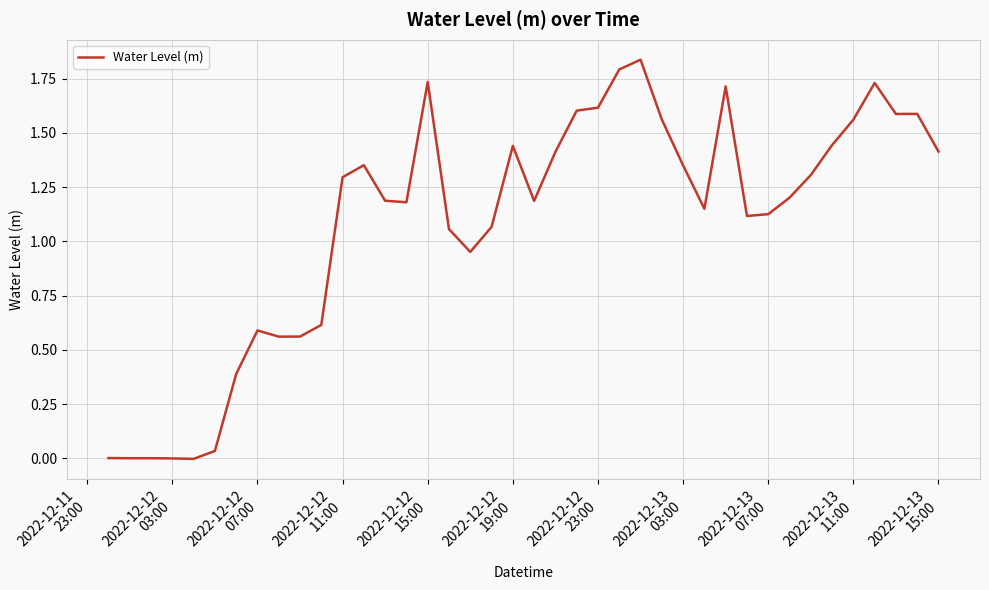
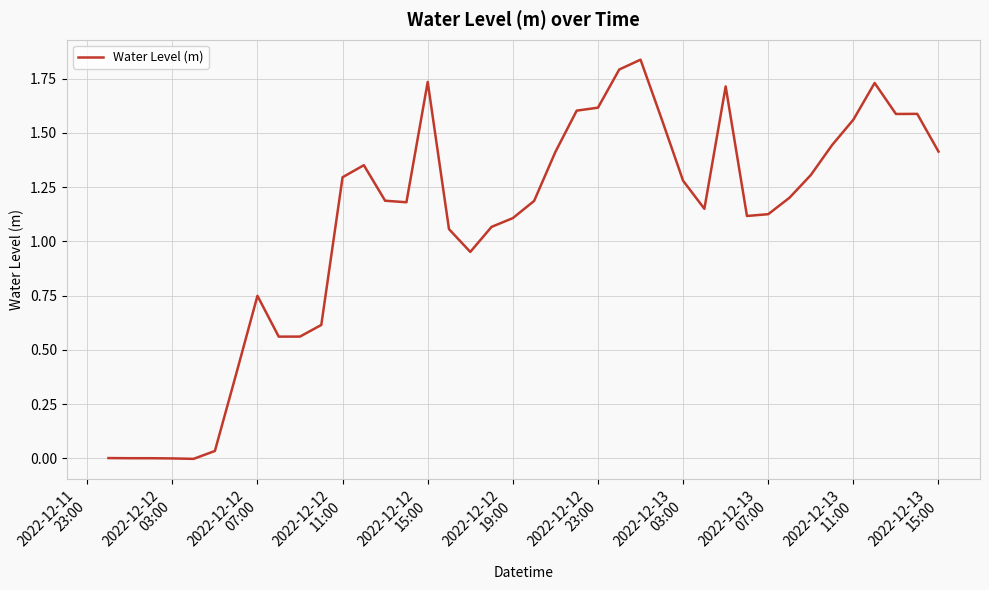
  {
    "2022-12-12 03:00": 0.00,
-   "2022-12-12 07:00": 0.59,
+   "2022-12-12 07:00": 0.75,
    "2022-12-12 11:00": 1.30,
    "2022-12-12 15:00": 1.73,
-   "2022-12-12 19:00": 1.44,
+   "2022-12-12 19:00": 1.11,
    "2022-12-12 23:00": 1.62,
-   "2022-12-13 03:00": 1.35,
+   "2022-12-13 03:00": 1.28,
    "2022-12-13 07:00": 1.13,
    "2022-12-13 11:00": 1.56,
    "2022-12-13 15:00": 1.41
  }
